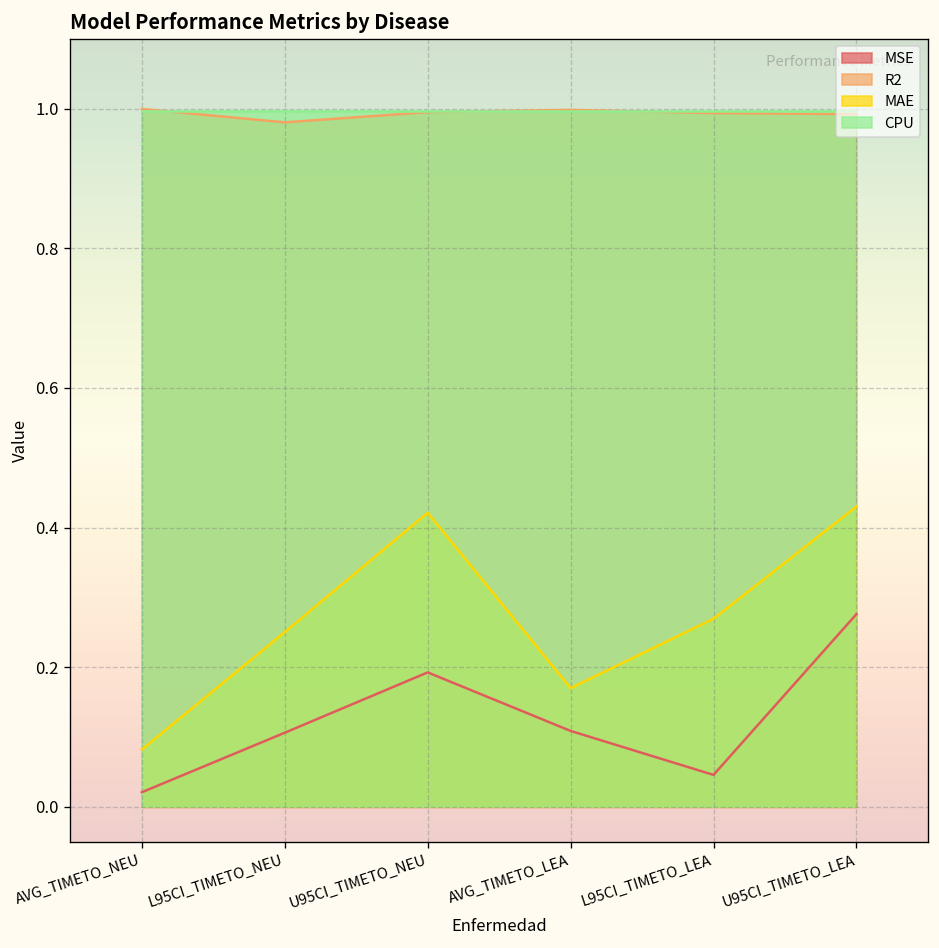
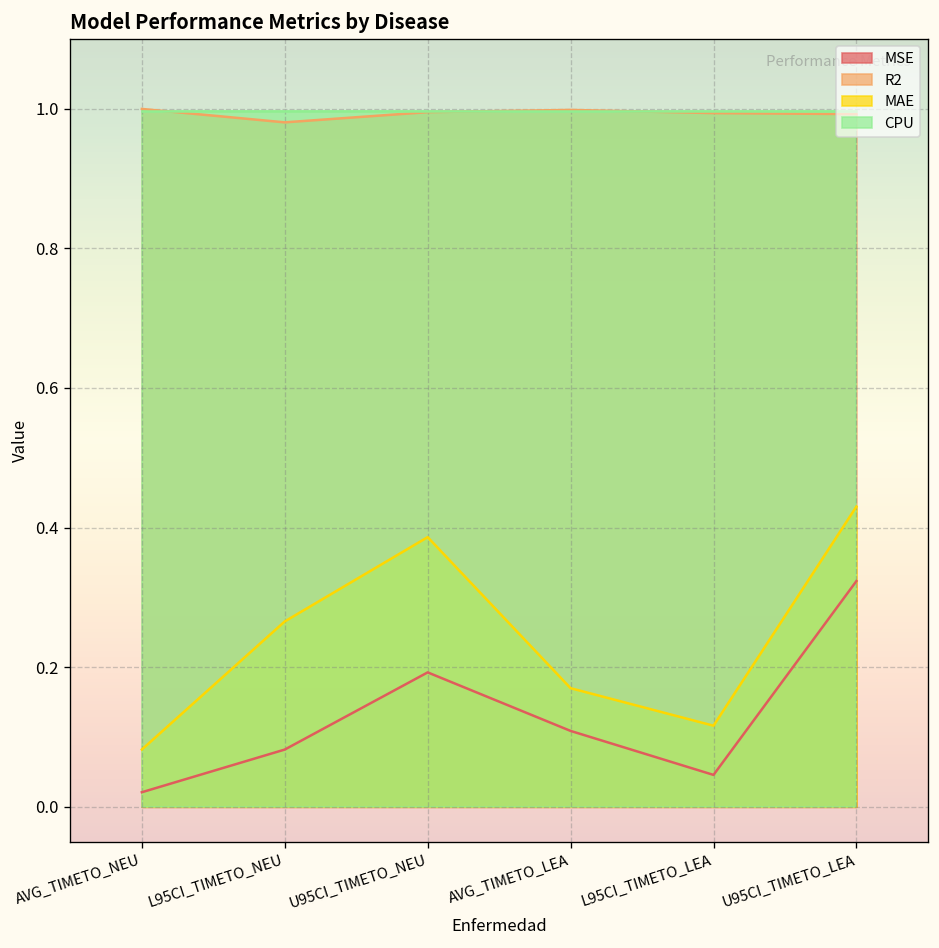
  {
    "MSE": {
      "AVG_TIMETO_NEU": 0.02,
-     "L95CI_TIMETO_NEU": 0.11,
+     "L95CI_TIMETO_NEU": 0.08,
      "U95CI_TIMETO_NEU": 0.19,
      "AVG_TIMETO_LEA": 0.11,
      "L95CI_TIMETO_LEA": 0.05,
-     "U95CI_TIMETO_LEA": 0.28
+     "U95CI_TIMETO_LEA": 0.32
    },
    "R2": {
      "L95CI_TIMETO_NEU": 0.98
    },
    "MAE": {
      "AVG_TIMETO_NEU": 0.08,
-     "L95CI_TIMETO_NEU": 0.25,
-     "U95CI_TIMETO_NEU": 0.42,
+     "L95CI_TIMETO_NEU": 0.27,
+     "U95CI_TIMETO_NEU": 0.39,
      "AVG_TIMETO_LEA": 0.17,
-     "L95CI_TIMETO_LEA": 0.27,
+     "L95CI_TIMETO_LEA": 0.12,
      "U95CI_TIMETO_LEA": 0.43
    },
    "CPU": {
      "L95CI_TIMETO_NEU": 1.00
    }
  }
